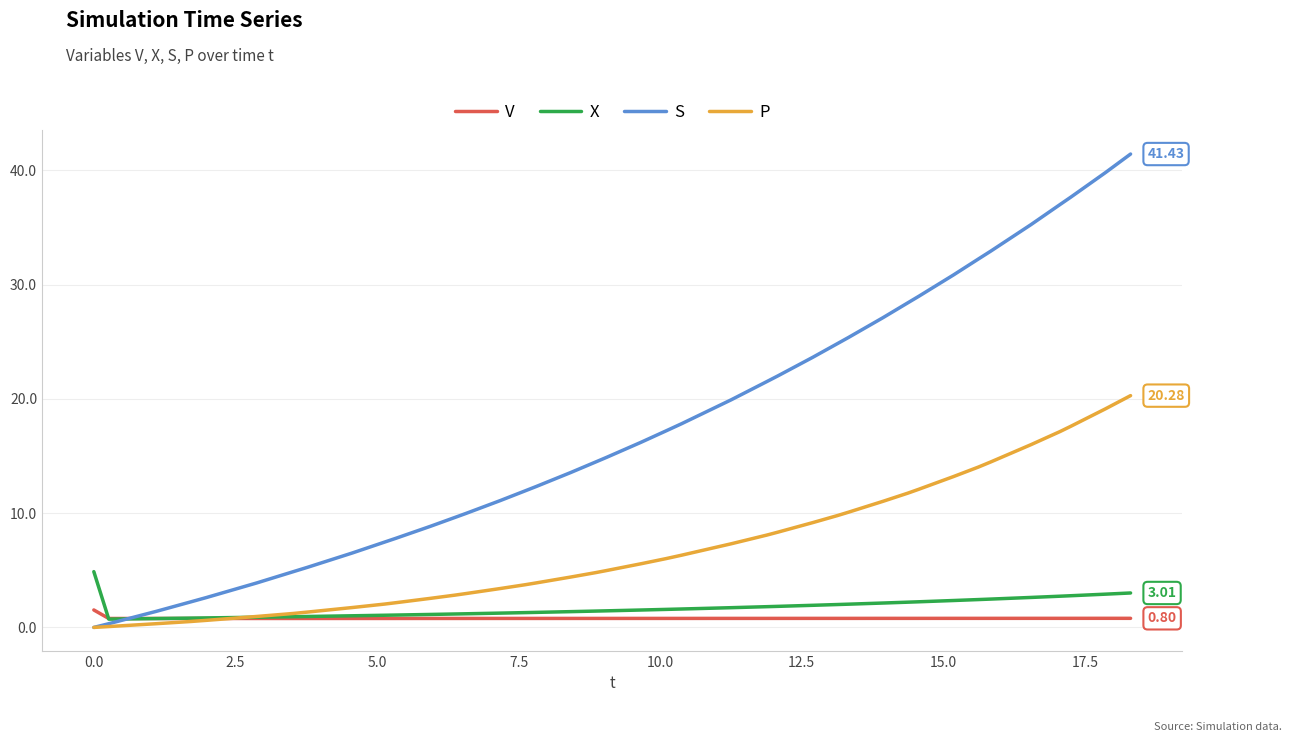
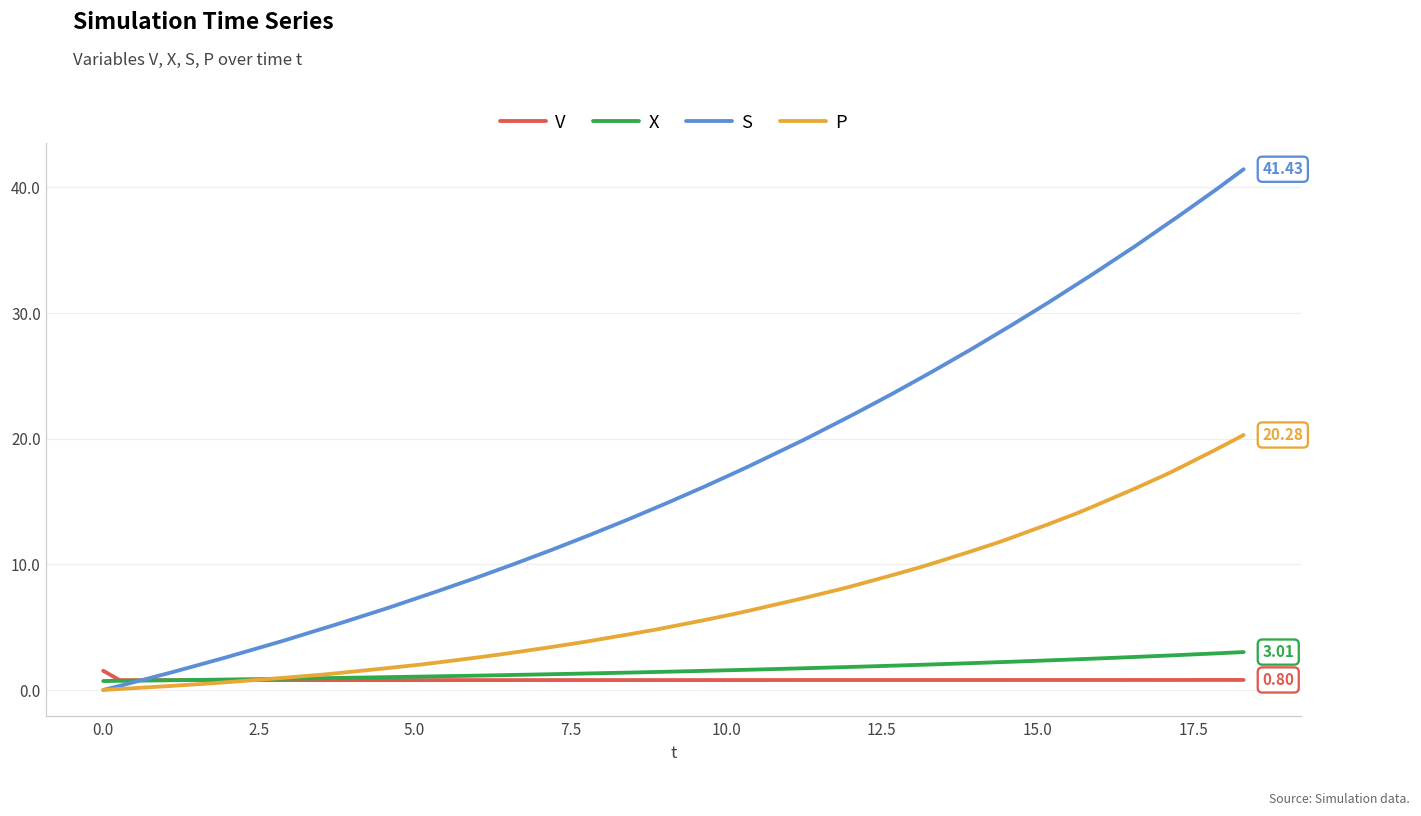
  {
    "V": {
      "0.0": 1.5
    },
    "X": {
-     "0.0": 4.9
+     "0.0": 0.7
    }
  }
